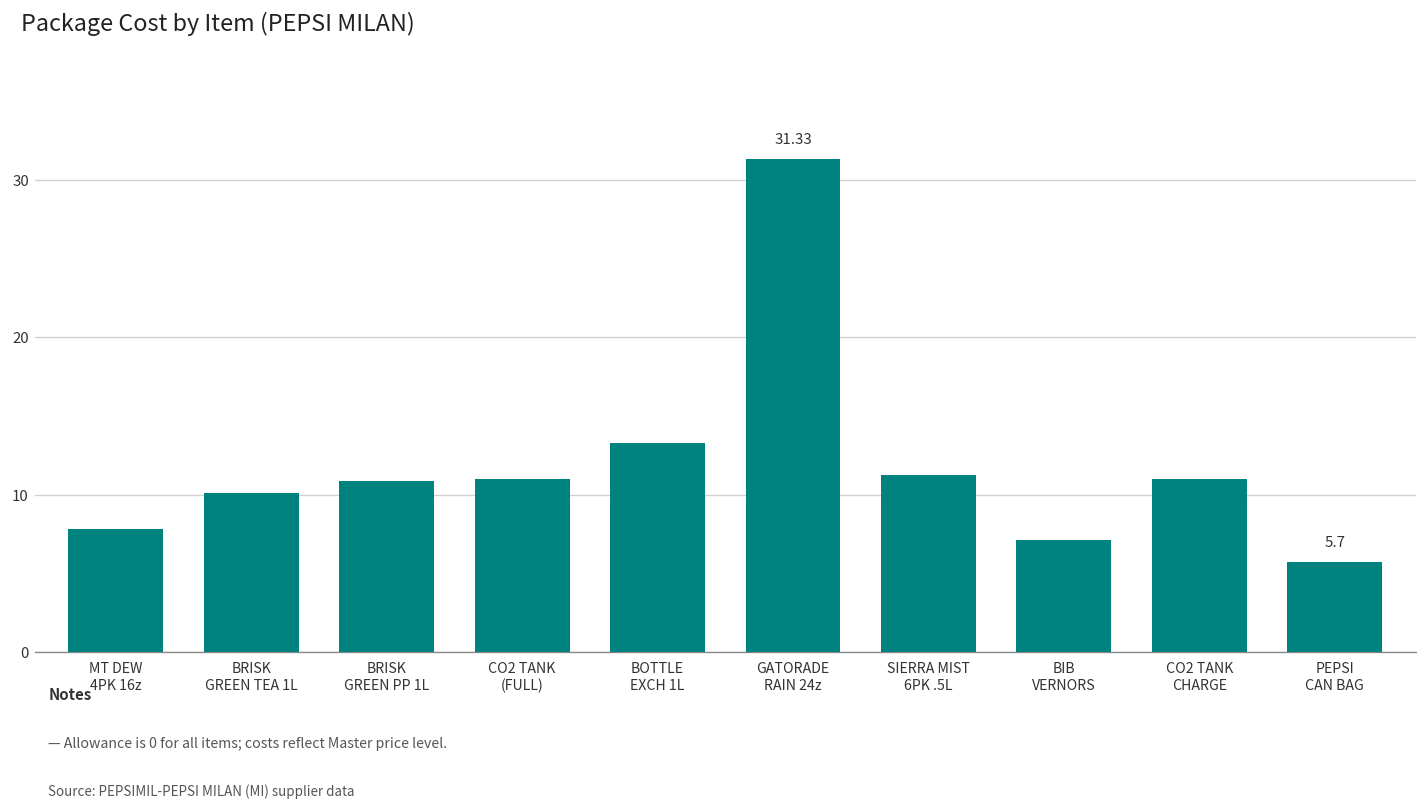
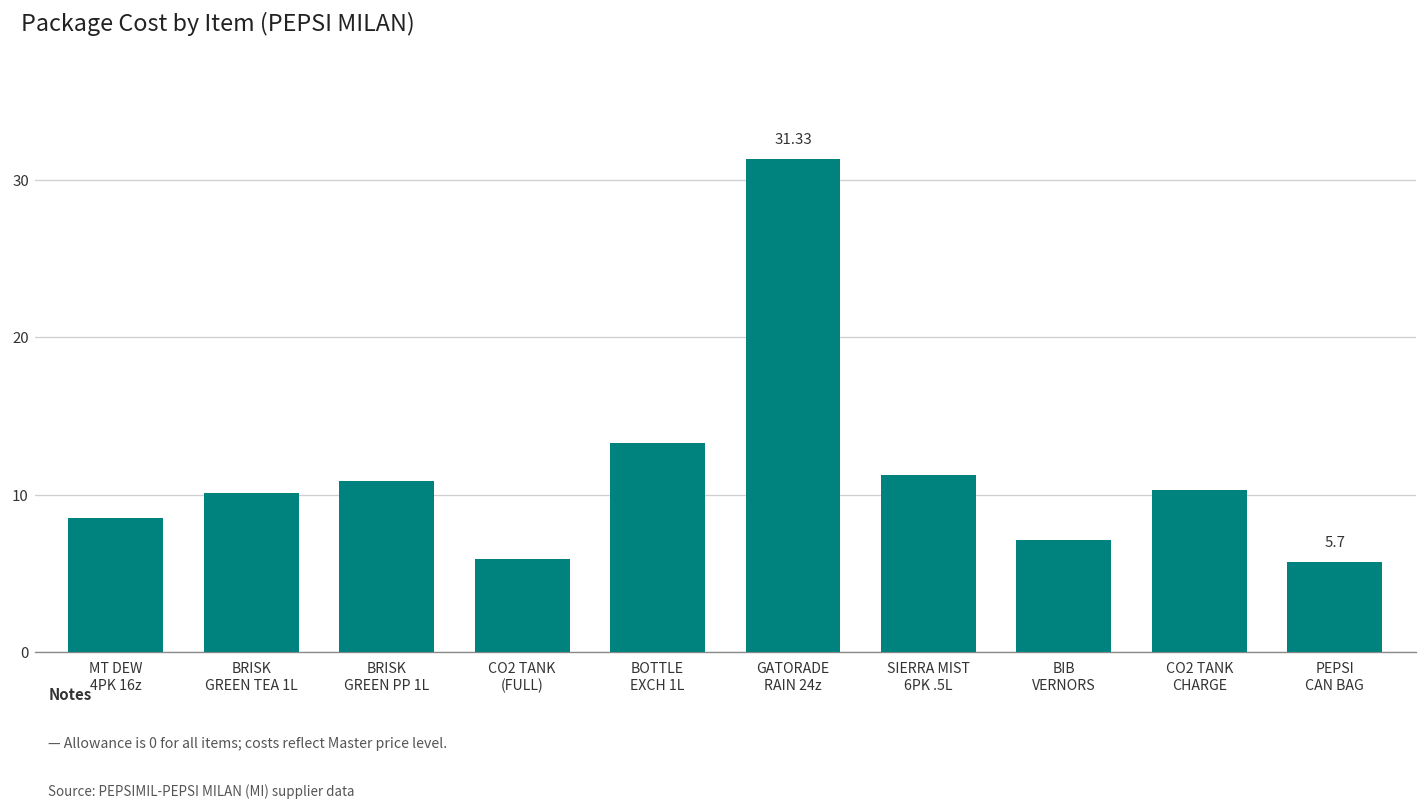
  {
-   "MT DEW 4PK 16z": 7.8,
+   "MT DEW 4PK 16z": 8.5,
    "BRISK GREEN TEA 1L": 10.1,
    "BRISK GREEN PP 1L": 10.9,
-   "CO2 TANK (FULL)": 11.0,
+   "CO2 TANK (FULL)": 5.9,
    "BOTTLE EXCH 1L": 13.3,
    "SIERRA MIST 6PK .5L": 11.3,
    "BIB VERNORS": 7.1,
-   "CO2 TANK CHARGE": 11.0
+   "CO2 TANK CHARGE": 10.3
  }
